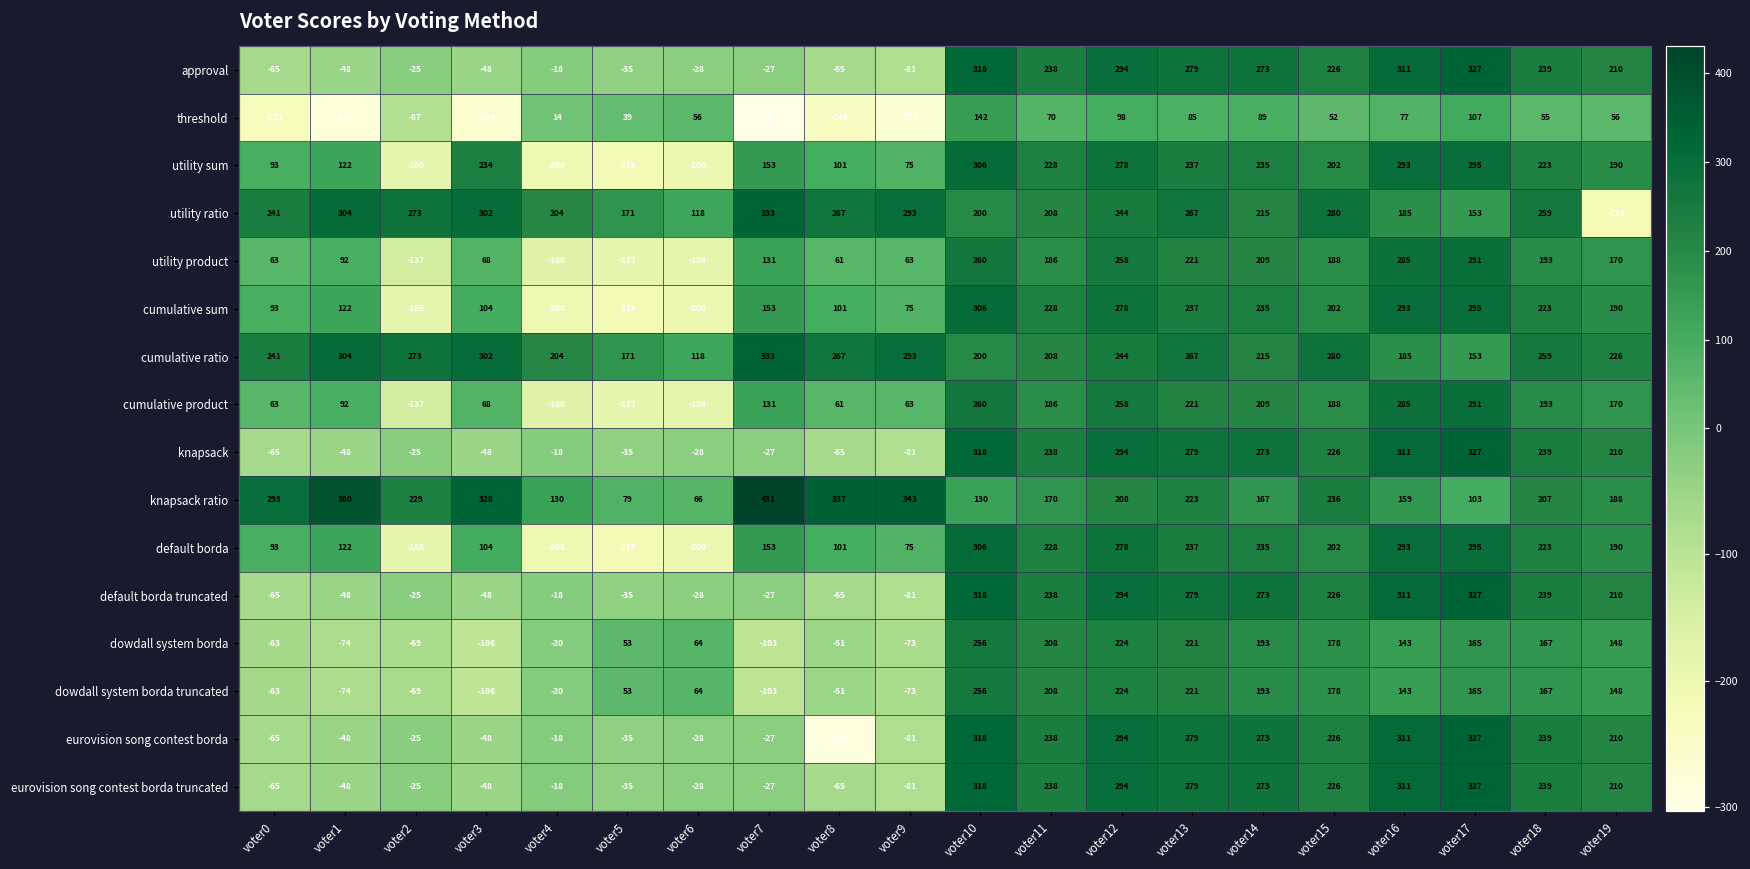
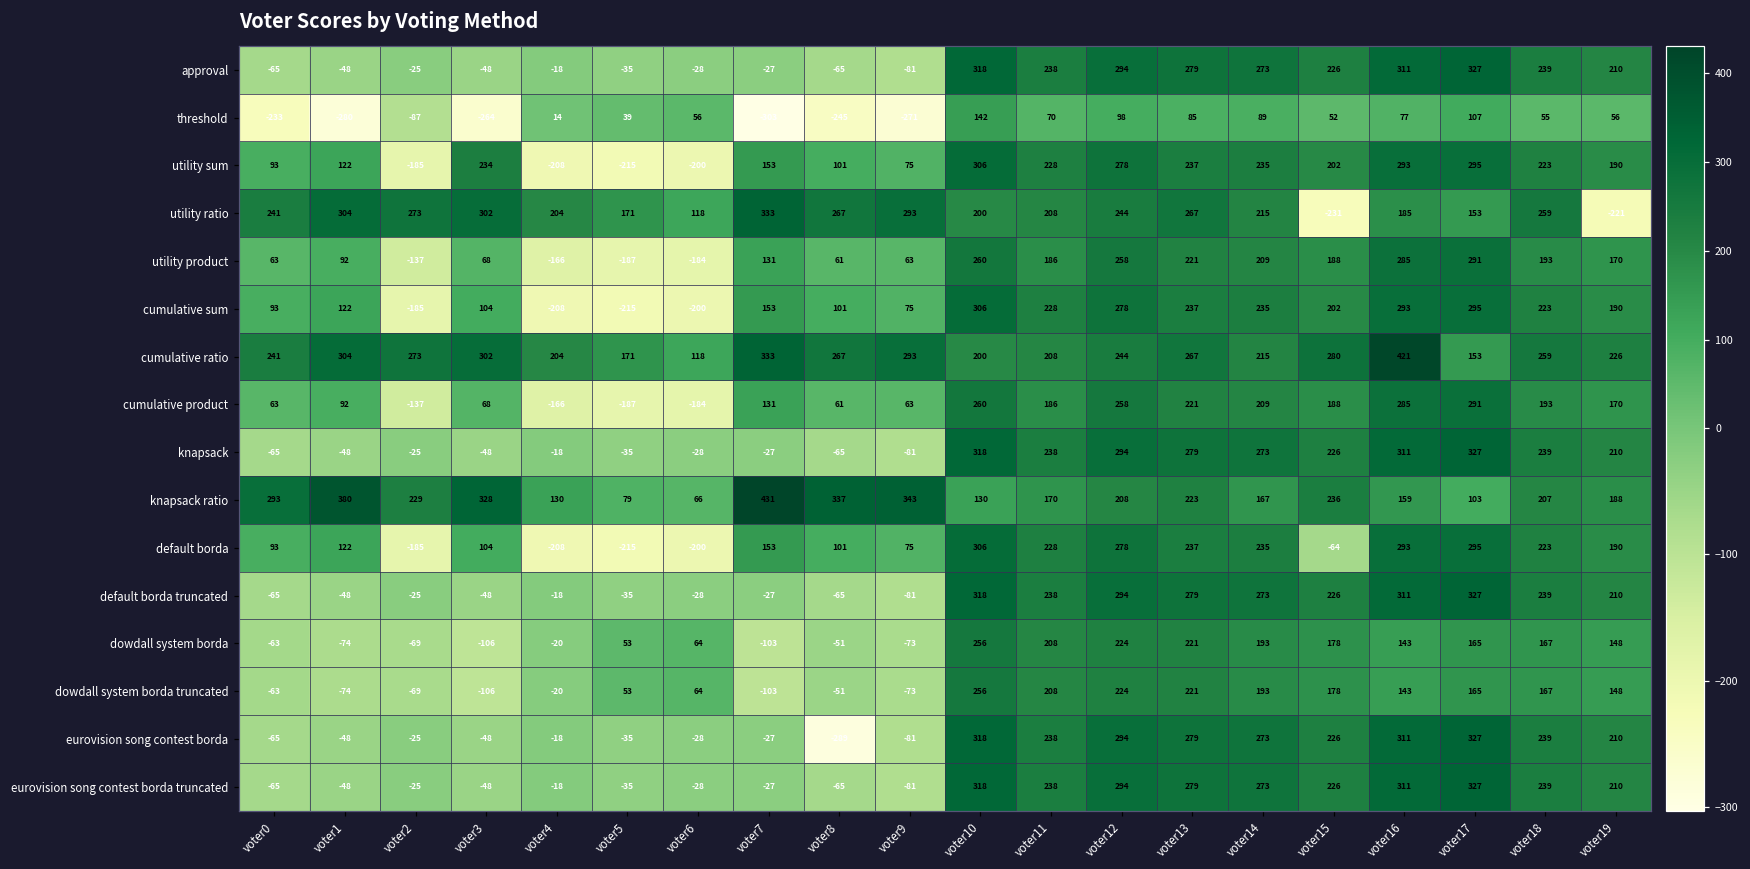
  {
    "utility ratio": {
      "voter0": 241,
      "voter1": 304,
      "voter2": 273,
      "voter3": 302,
      "voter4": 204,
      "voter5": 171,
      "voter6": 118,
      "voter7": 333,
      "voter8": 267,
      "voter9": 293,
      "voter10": 200,
      "voter11": 208,
      "voter12": 244,
      "voter13": 267,
      "voter14": 215,
-     "voter15": 280,
+     "voter15": -231,
      "voter16": 185,
      "voter17": 153,
      "voter18": 259,
      "voter19": -221
    },
    "cumulative ratio": {
      "voter0": 241,
      "voter1": 304,
      "voter2": 273,
      "voter3": 302,
      "voter4": 204,
      "voter5": 171,
      "voter6": 118,
      "voter7": 333,
      "voter8": 267,
      "voter9": 293,
      "voter10": 200,
      "voter11": 208,
      "voter12": 244,
      "voter13": 267,
      "voter14": 215,
      "voter15": 280,
-     "voter16": 185,
+     "voter16": 421,
      "voter17": 153,
      "voter18": 259,
      "voter19": 226
    },
    "default borda": {
      "voter0": 93,
      "voter1": 122,
      "voter2": -185,
      "voter3": 104,
      "voter4": -208,
      "voter5": -215,
      "voter6": -200,
      "voter7": 153,
      "voter8": 101,
      "voter9": 75,
      "voter10": 306,
      "voter11": 228,
      "voter12": 278,
      "voter13": 237,
      "voter14": 235,
-     "voter15": 202,
+     "voter15": -64,
      "voter16": 293,
      "voter17": 295,
      "voter18": 223,
      "voter19": 190
    }
  }
